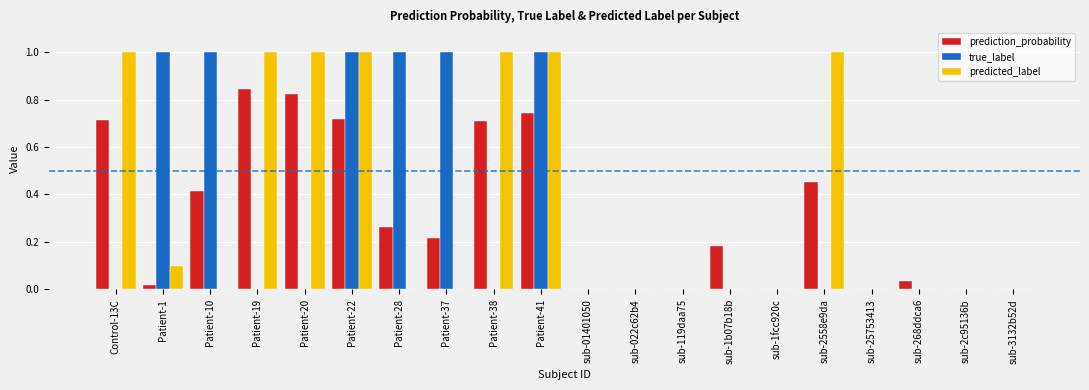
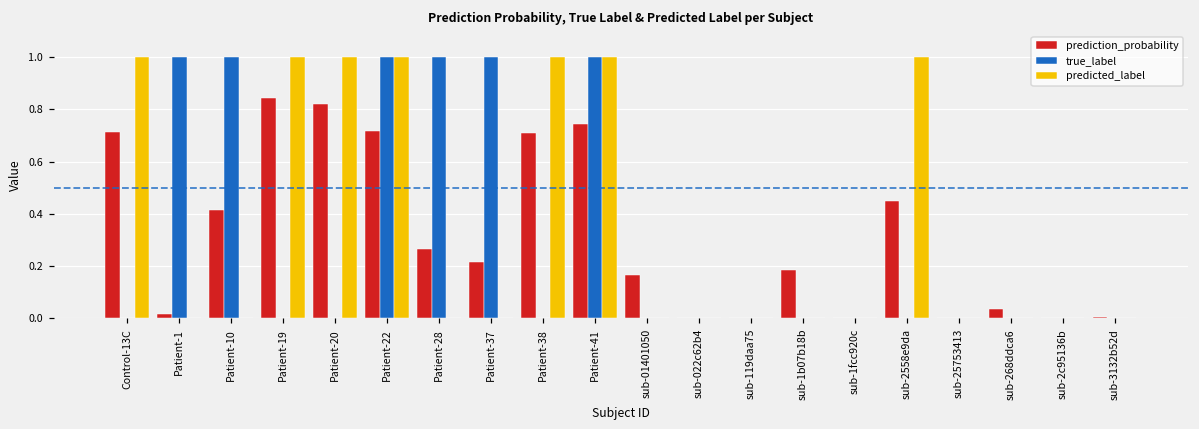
  {
    "prediction_probability": {
      "Control-13C": 0.71,
      "Patient-1": 0.02,
      "Patient-10": 0.41,
      "Patient-19": 0.84,
      "Patient-20": 0.82,
      "Patient-22": 0.72,
      "Patient-28": 0.26,
      "Patient-37": 0.22,
      "Patient-38": 0.71,
      "Patient-41": 0.74,
-     "sub-01401050": 0.00,
+     "sub-01401050": 0.17,
      "sub-1b07b18b": 0.18,
      "sub-2558e9da": 0.45,
      "sub-268ddca6": 0.04
    },
    "true_label": {
      "Control-13C": 0.00,
      "Patient-1": 1.00,
      "Patient-10": 1.00,
      "Patient-19": 0.00,
      "Patient-20": 0.00,
      "Patient-22": 1.00,
      "Patient-28": 1.00,
      "Patient-37": 1.00,
      "Patient-38": 0.00,
      "Patient-41": 1.00,
      "sub-01401050": 0.00,
      "sub-022c62b4": 0.00,
      "sub-119daa75": 0.00,
      "sub-1b07b18b": 0.00,
      "sub-1fcc920c": 0.00,
      "sub-2558e9da": 0.00,
      "sub-25753413": 0.00,
      "sub-268ddca6": 0.00,
      "sub-2c95136b": 0.00,
      "sub-3132b52d": 0.00
    },
    "predicted_label": {
      "Control-13C": 1.0,
-     "Patient-1": 0.1,
+     "Patient-1": 0.0,
      "Patient-10": 0.0,
      "Patient-19": 1.0,
      "Patient-20": 1.0,
      "Patient-22": 1.0,
      "Patient-28": 0.0,
      "Patient-37": 0.0,
      "Patient-38": 1.0,
      "Patient-41": 1.0,
      "sub-01401050": 0.0,
      "sub-022c62b4": 0.0,
      "sub-119daa75": 0.0,
      "sub-1b07b18b": 0.0,
      "sub-1fcc920c": 0.0,
      "sub-2558e9da": 1.0,
      "sub-25753413": 0.0,
      "sub-268ddca6": 0.0,
      "sub-2c95136b": 0.0,
      "sub-3132b52d": 0.0
    }
  }
